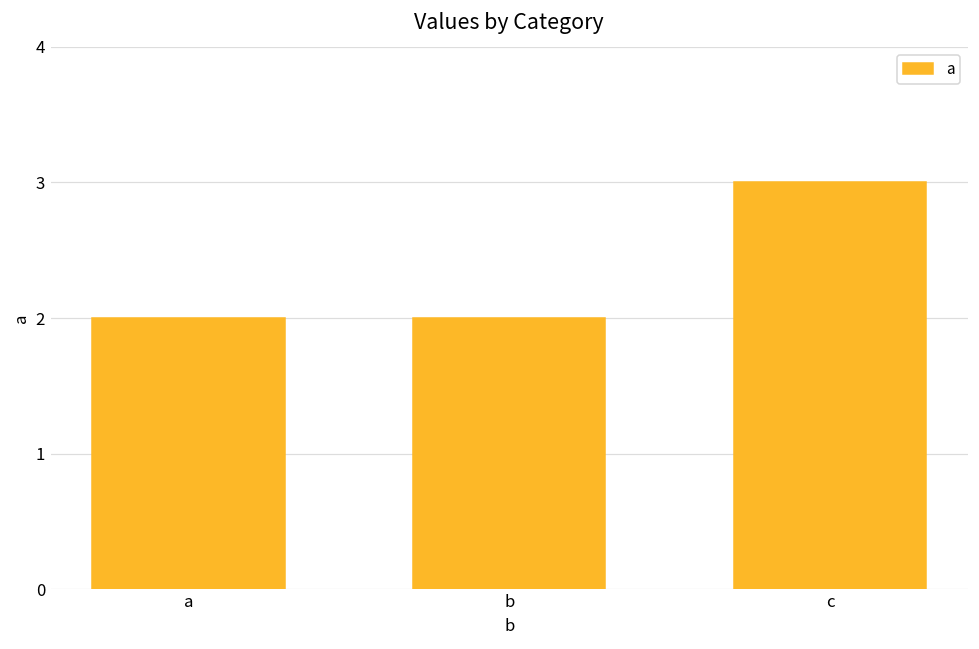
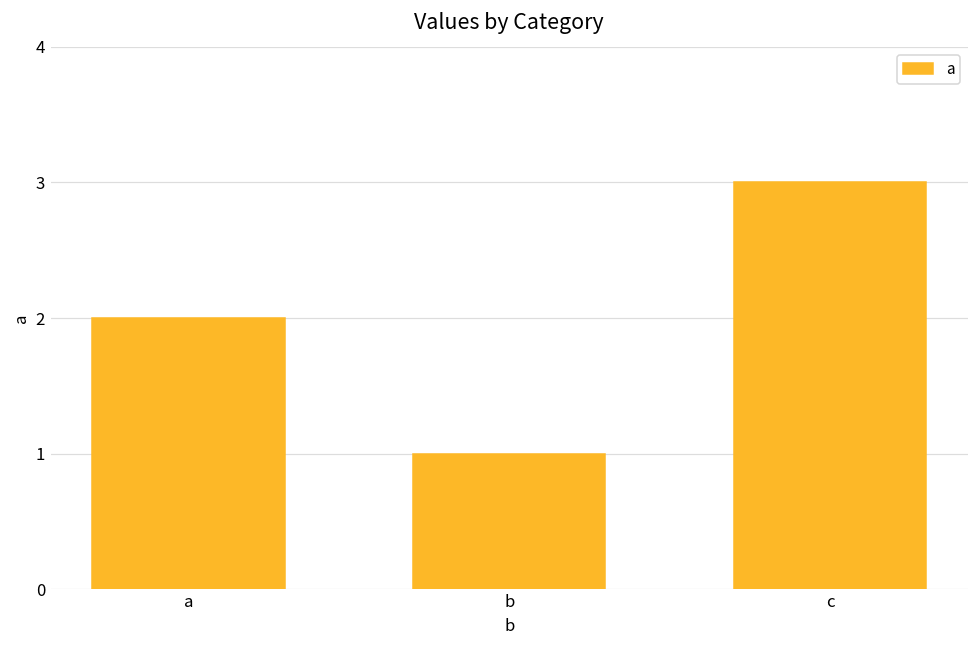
  {
    "a": 2,
-   "b": 2,
+   "b": 1,
    "c": 3
  }
